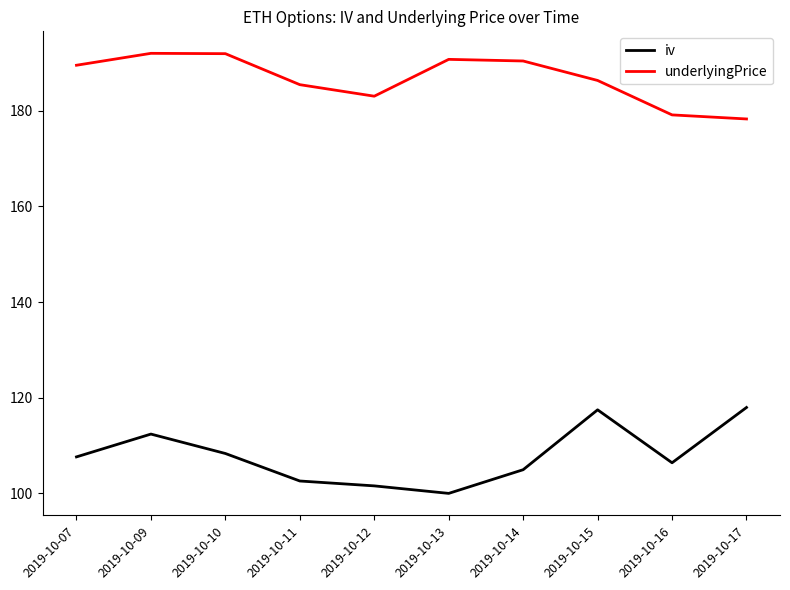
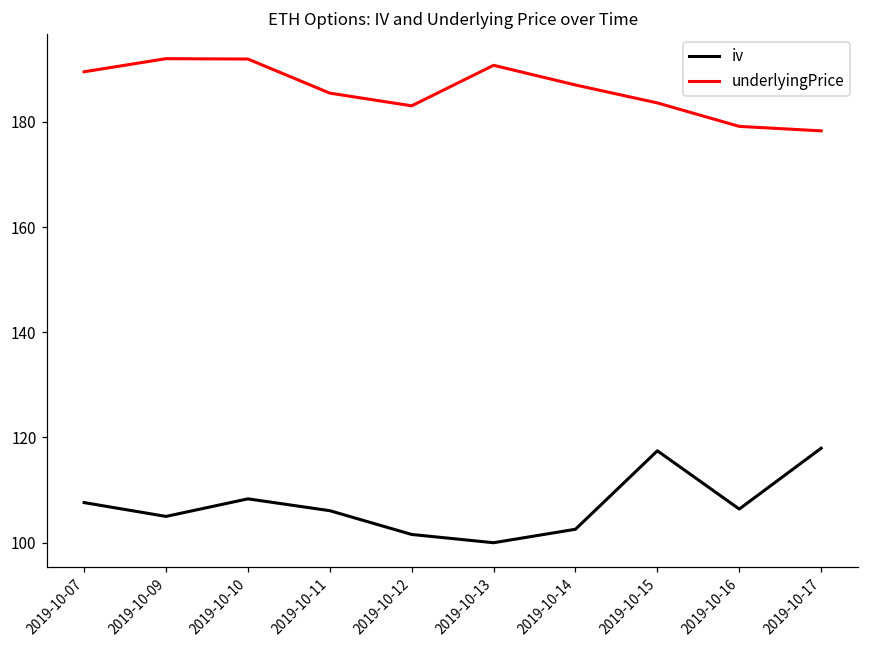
  {
    "iv": {
      "2019-10-07": 108,
-     "2019-10-09": 112,
+     "2019-10-09": 105,
      "2019-10-10": 108,
-     "2019-10-11": 103,
+     "2019-10-11": 106,
      "2019-10-12": 102,
      "2019-10-13": 100,
-     "2019-10-14": 105,
+     "2019-10-14": 103,
      "2019-10-15": 117,
      "2019-10-16": 106,
      "2019-10-17": 118
    },
    "underlyingPrice": {
      "2019-10-07": 190,
      "2019-10-09": 192,
      "2019-10-10": 192,
      "2019-10-11": 185,
      "2019-10-12": 183,
      "2019-10-13": 191,
-     "2019-10-14": 190,
-     "2019-10-15": 186,
+     "2019-10-14": 187,
+     "2019-10-15": 184,
      "2019-10-16": 179,
      "2019-10-17": 178
    }
  }
